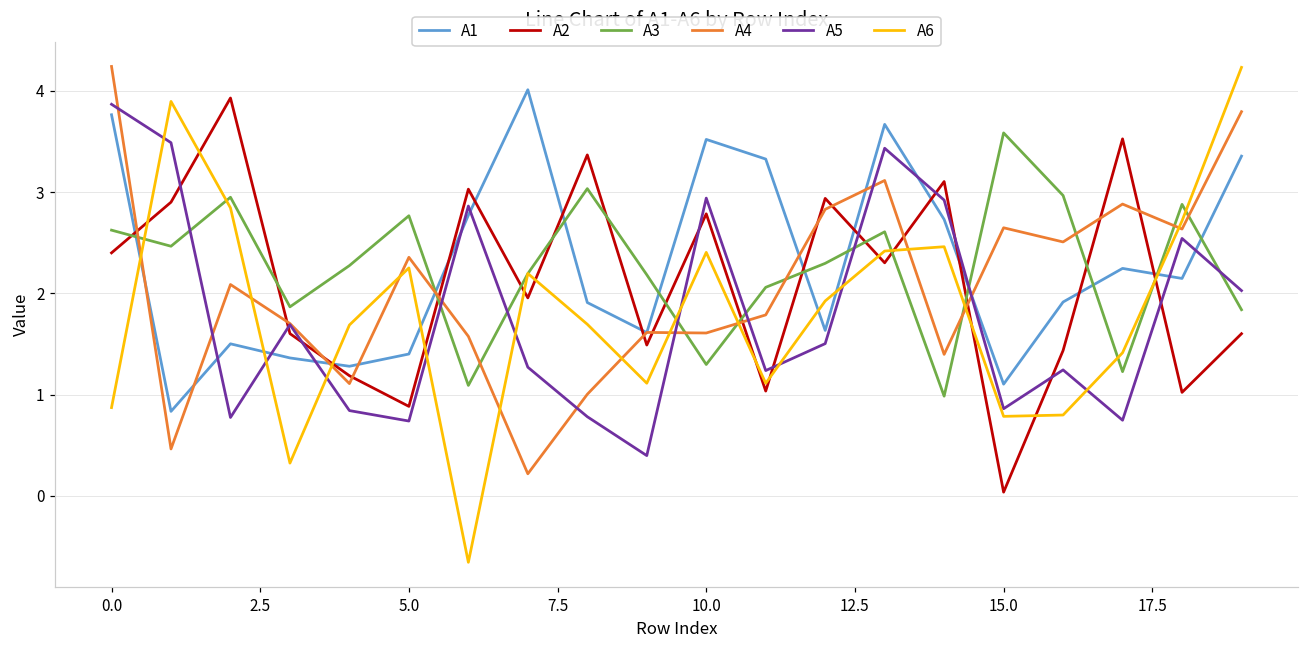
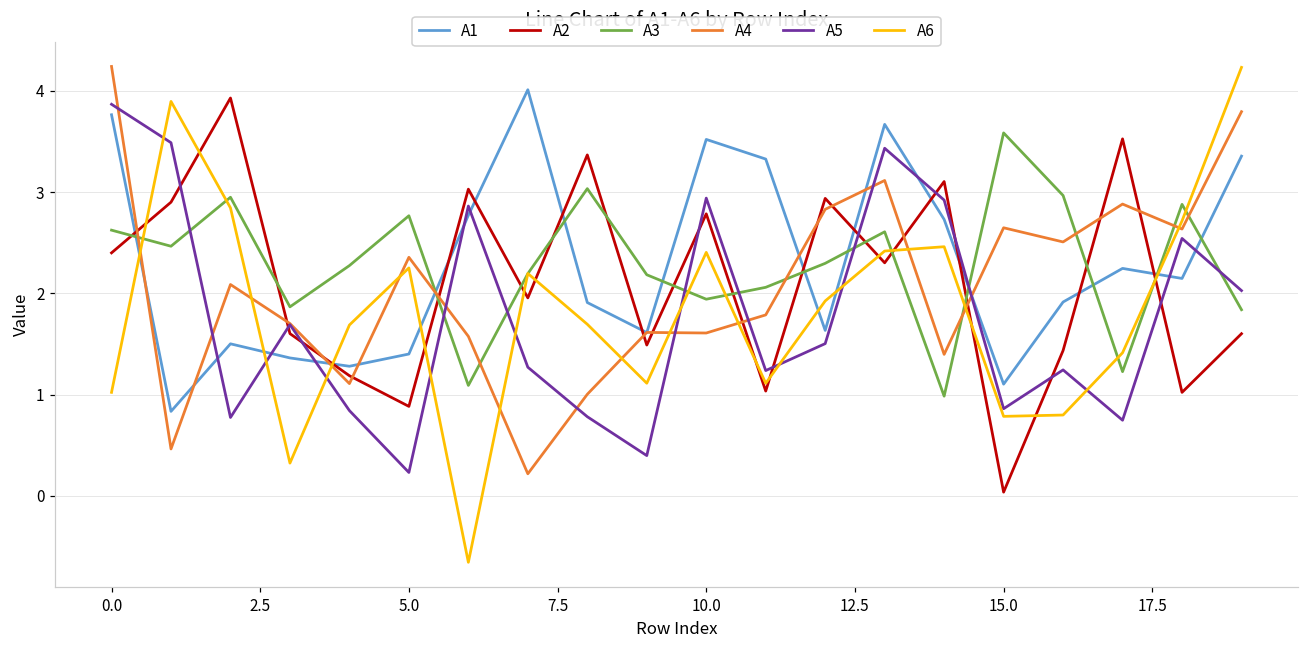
  {
    "A1": {
      "0.0": 3.8,
      "5.0": 1.4,
      "10.0": 3.5,
      "15.0": 1.1
    },
    "A2": {
      "0.0": 2.4,
      "5.0": 0.9,
      "10.0": 2.8,
      "15.0": 0.0
    },
    "A3": {
      "0.0": 2.6,
      "5.0": 2.8,
-     "10.0": 1.3,
+     "10.0": 1.9,
      "15.0": 3.6
    },
    "A4": {
      "0.0": 4.2,
      "5.0": 2.4,
      "10.0": 1.6,
      "15.0": 2.6
    },
    "A5": {
      "0.0": 3.9,
-     "5.0": 0.7,
+     "5.0": 0.2,
      "10.0": 2.9,
      "15.0": 0.9
    },
    "A6": {
-     "0.0": 0.9,
+     "0.0": 1.0,
      "5.0": 2.3,
      "10.0": 2.4,
      "15.0": 0.8
    }
  }
